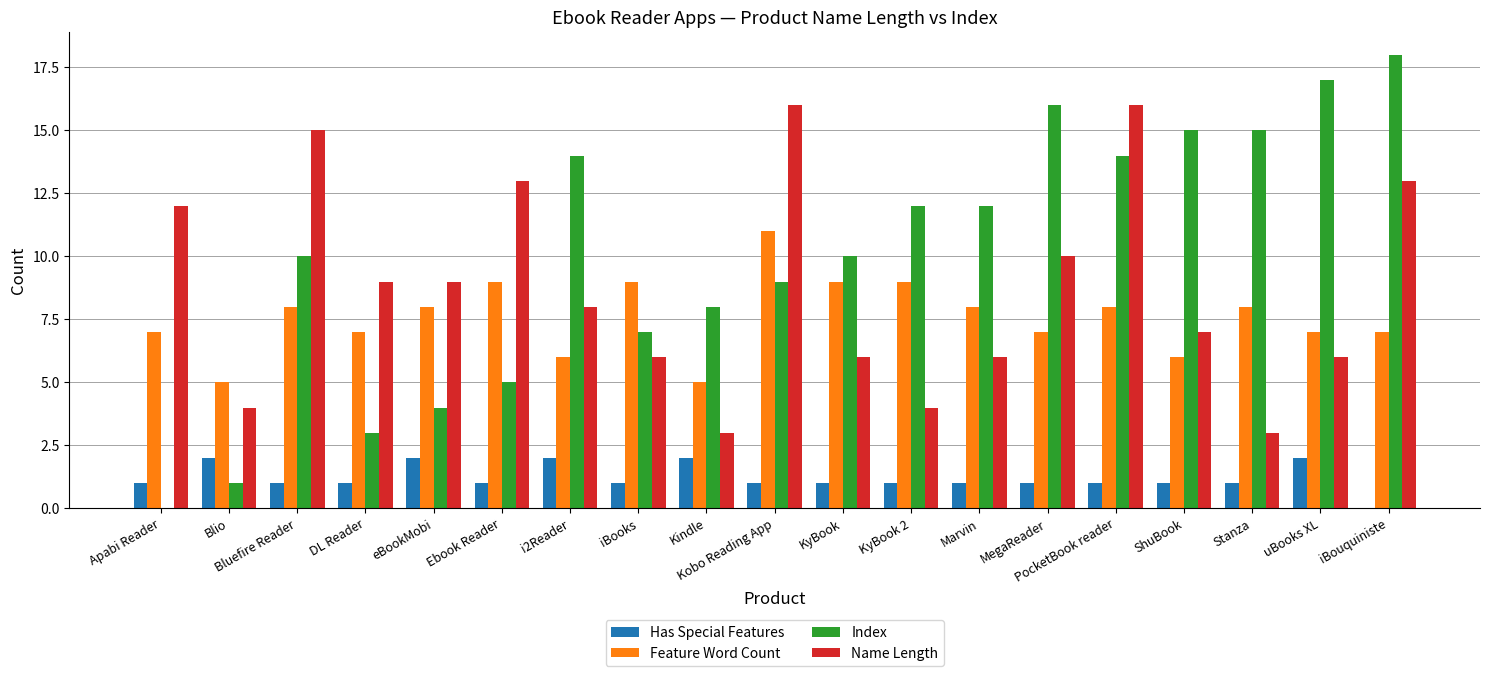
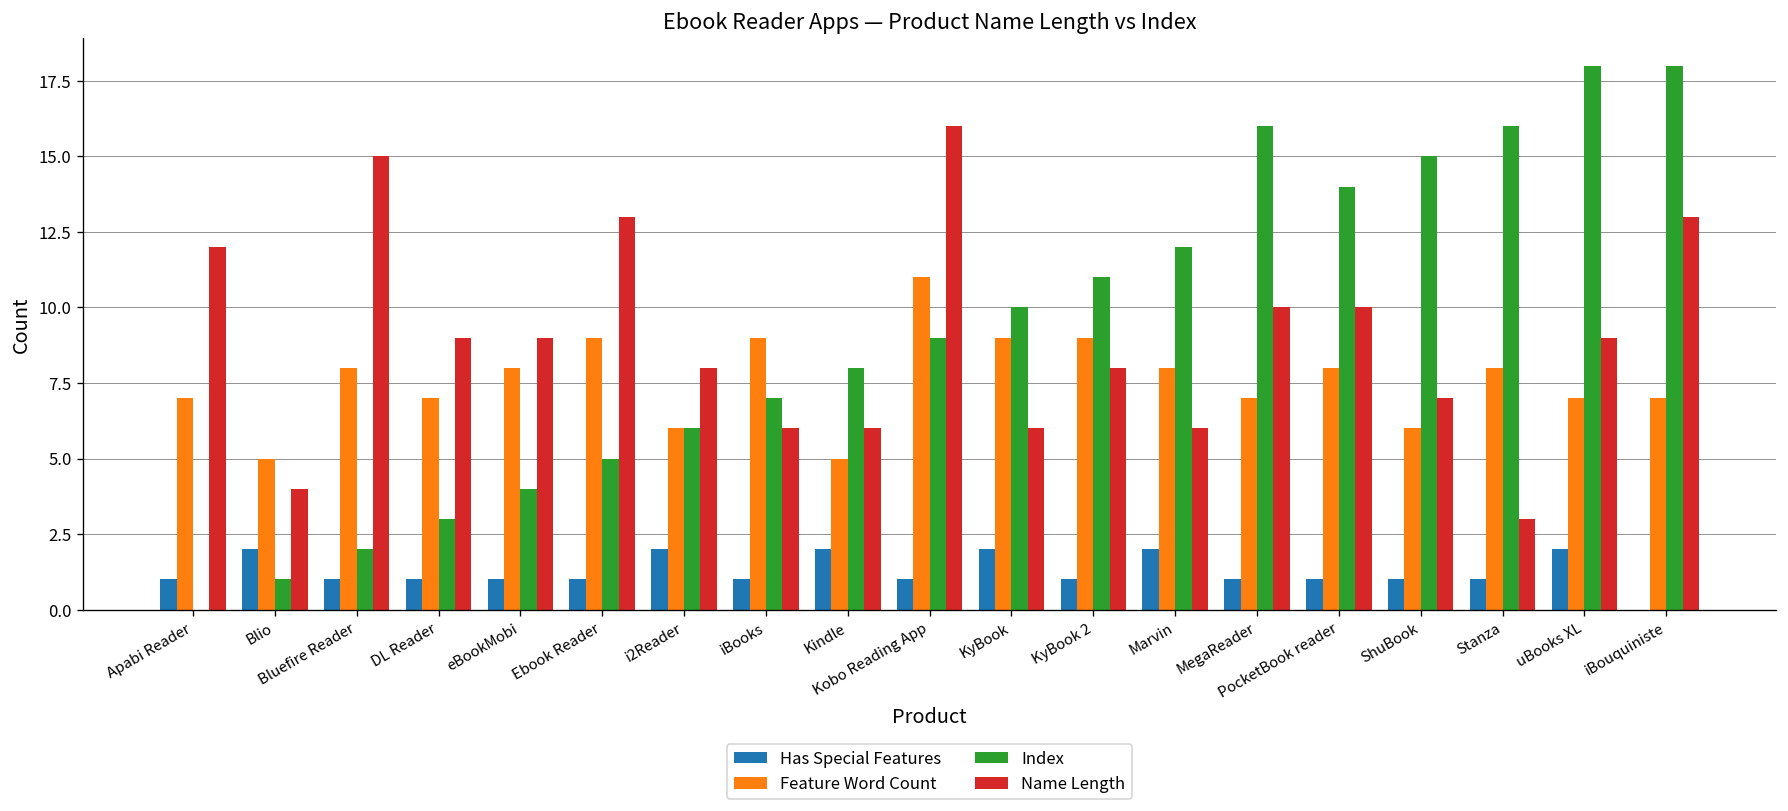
  {
    "Has Special Features": {
      "Apabi Reader": 1,
      "Blio": 2,
      "Bluefire Reader": 1,
      "DL Reader": 1,
-     "eBookMobi": 2,
+     "eBookMobi": 1,
      "Ebook Reader": 1,
      "i2Reader": 2,
      "iBooks": 1,
      "Kindle": 2,
      "Kobo Reading App": 1,
-     "KyBook": 1,
+     "KyBook": 2,
      "KyBook 2": 1,
-     "Marvin": 1,
+     "Marvin": 2,
      "MegaReader": 1,
      "PocketBook reader": 1,
      "ShuBook": 1,
      "Stanza": 1,
      "uBooks XL": 2,
      "iBouquiniste": 0
    },
    "Feature Word Count": {
      "Apabi Reader": 7,
      "Blio": 5,
      "Bluefire Reader": 8,
      "DL Reader": 7,
      "eBookMobi": 8,
      "Ebook Reader": 9,
      "i2Reader": 6,
      "iBooks": 9,
      "Kindle": 5,
      "Kobo Reading App": 11,
      "KyBook": 9,
      "KyBook 2": 9,
      "Marvin": 8,
      "MegaReader": 7,
      "PocketBook reader": 8,
      "ShuBook": 6,
      "Stanza": 8,
      "uBooks XL": 7,
      "iBouquiniste": 7
    },
    "Index": {
      "Apabi Reader": 0,
      "Blio": 1,
-     "Bluefire Reader": 10,
+     "Bluefire Reader": 2,
      "DL Reader": 3,
      "eBookMobi": 4,
      "Ebook Reader": 5,
-     "i2Reader": 14,
+     "i2Reader": 6,
      "iBooks": 7,
      "Kindle": 8,
      "Kobo Reading App": 9,
      "KyBook": 10,
-     "KyBook 2": 12,
+     "KyBook 2": 11,
      "Marvin": 12,
      "MegaReader": 16,
      "PocketBook reader": 14,
      "ShuBook": 15,
-     "Stanza": 15,
-     "uBooks XL": 17,
+     "Stanza": 16,
+     "uBooks XL": 18,
      "iBouquiniste": 18
    },
    "Name Length": {
      "Apabi Reader": 12,
      "Blio": 4,
      "Bluefire Reader": 15,
      "DL Reader": 9,
      "eBookMobi": 9,
      "Ebook Reader": 13,
      "i2Reader": 8,
      "iBooks": 6,
-     "Kindle": 3,
+     "Kindle": 6,
      "Kobo Reading App": 16,
      "KyBook": 6,
-     "KyBook 2": 4,
+     "KyBook 2": 8,
      "Marvin": 6,
      "MegaReader": 10,
-     "PocketBook reader": 16,
+     "PocketBook reader": 10,
      "ShuBook": 7,
      "Stanza": 3,
-     "uBooks XL": 6,
+     "uBooks XL": 9,
      "iBouquiniste": 13
    }
  }
